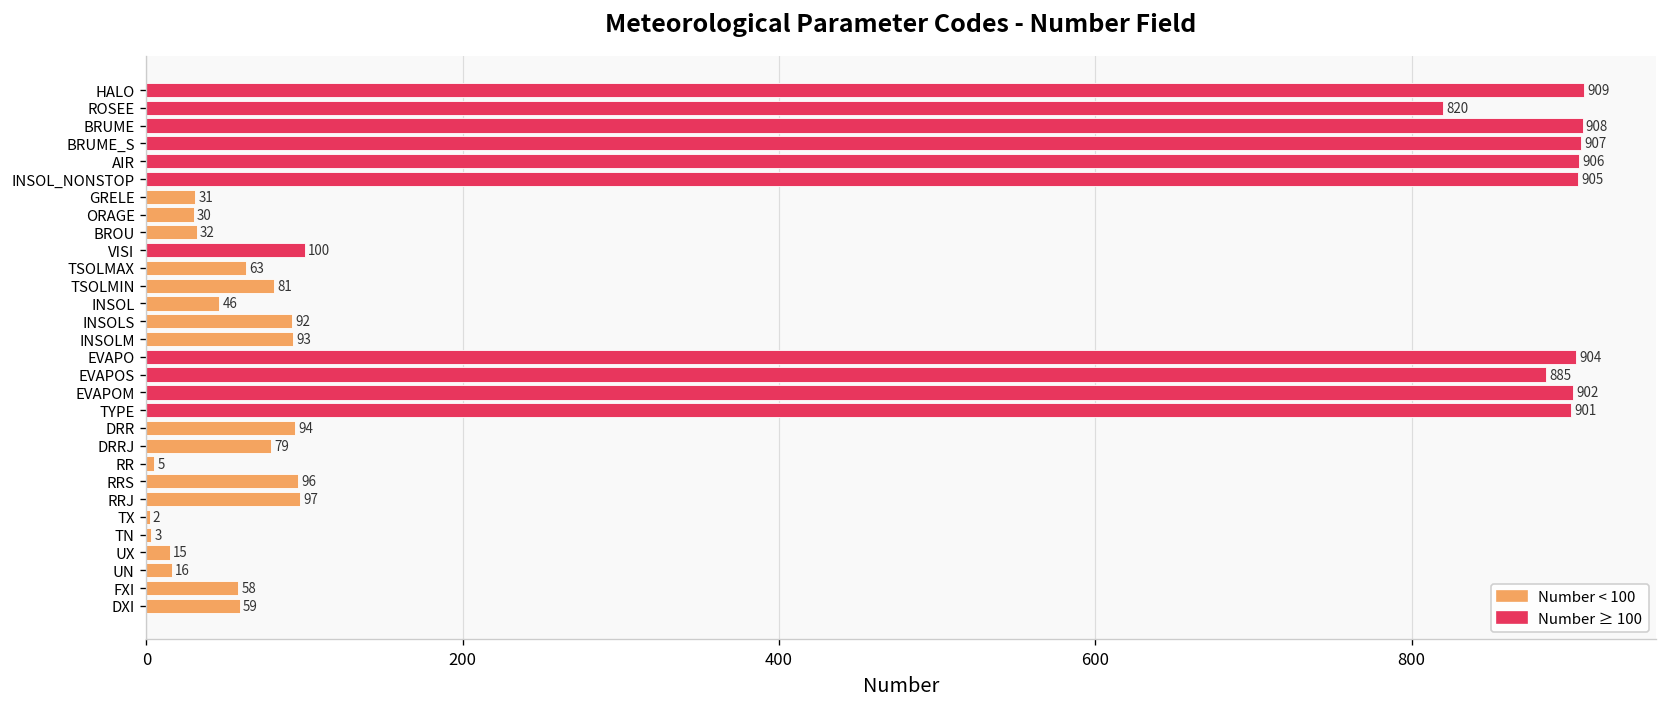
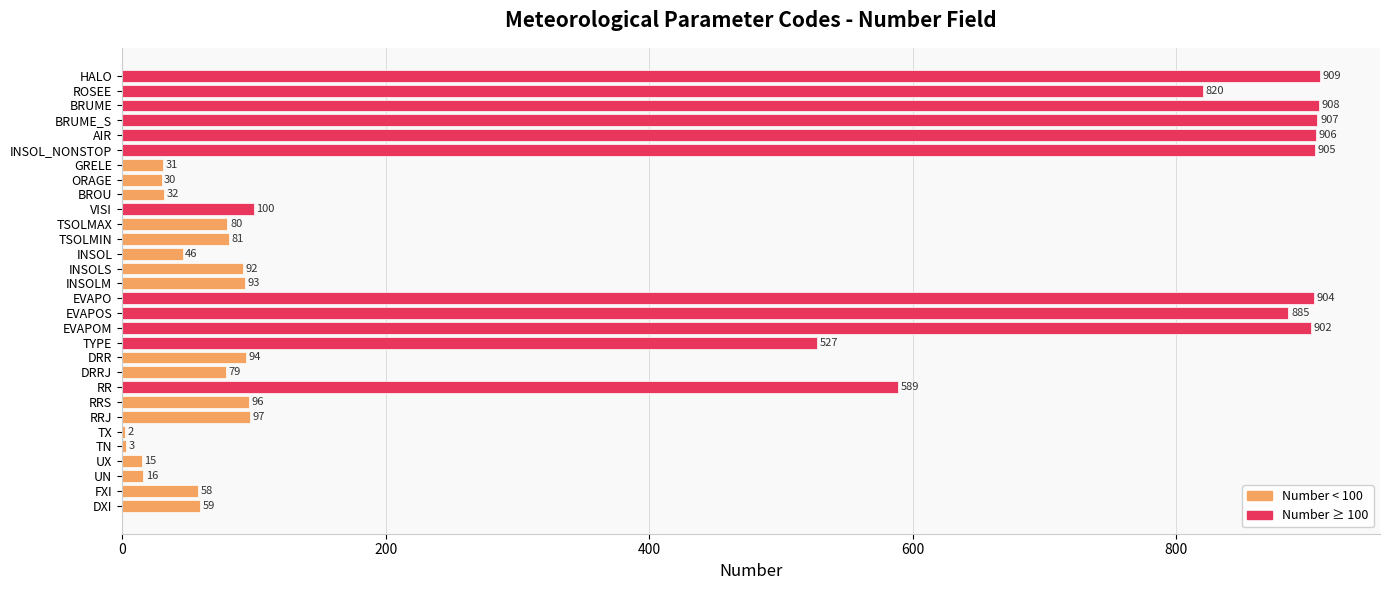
  {
    "HALO": 909,
    "ROSEE": 820,
    "BRUME": 908,
    "BRUME_S": 907,
    "AIR": 906,
    "INSOL_NONSTOP": 905,
    "GRELE": 31,
    "ORAGE": 30,
    "BROU": 32,
    "VISI": 100,
-   "TSOLMAX": 63,
+   "TSOLMAX": 80,
    "TSOLMIN": 81,
    "INSOL": 46,
    "INSOLS": 92,
    "INSOLM": 93,
    "EVAPO": 904,
    "EVAPOS": 885,
    "EVAPOM": 902,
-   "TYPE": 901,
+   "TYPE": 527,
    "DRR": 94,
    "DRRJ": 79,
-   "RR": 5,
+   "RR": 589,
    "RRS": 96,
    "RRJ": 97,
    "TX": 2,
    "TN": 3,
    "UX": 15,
    "UN": 16,
    "FXI": 58,
    "DXI": 59
  }
